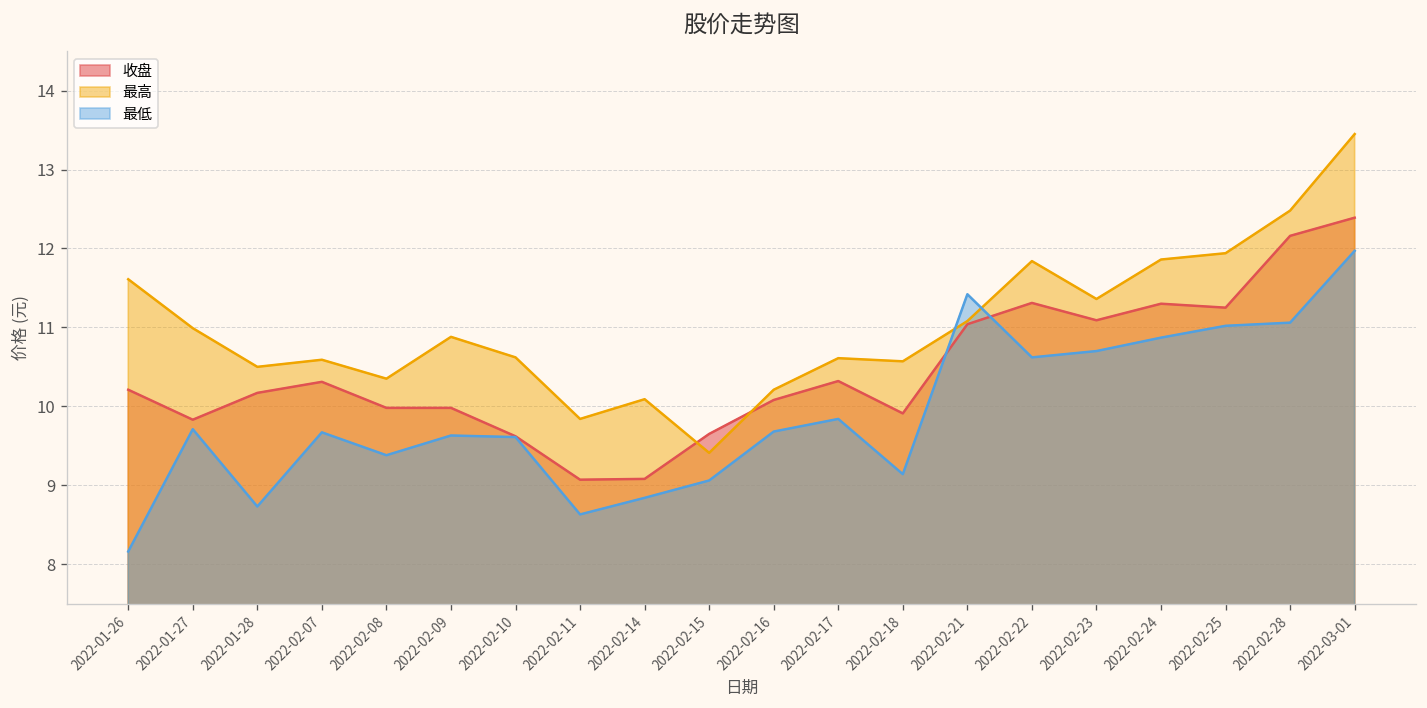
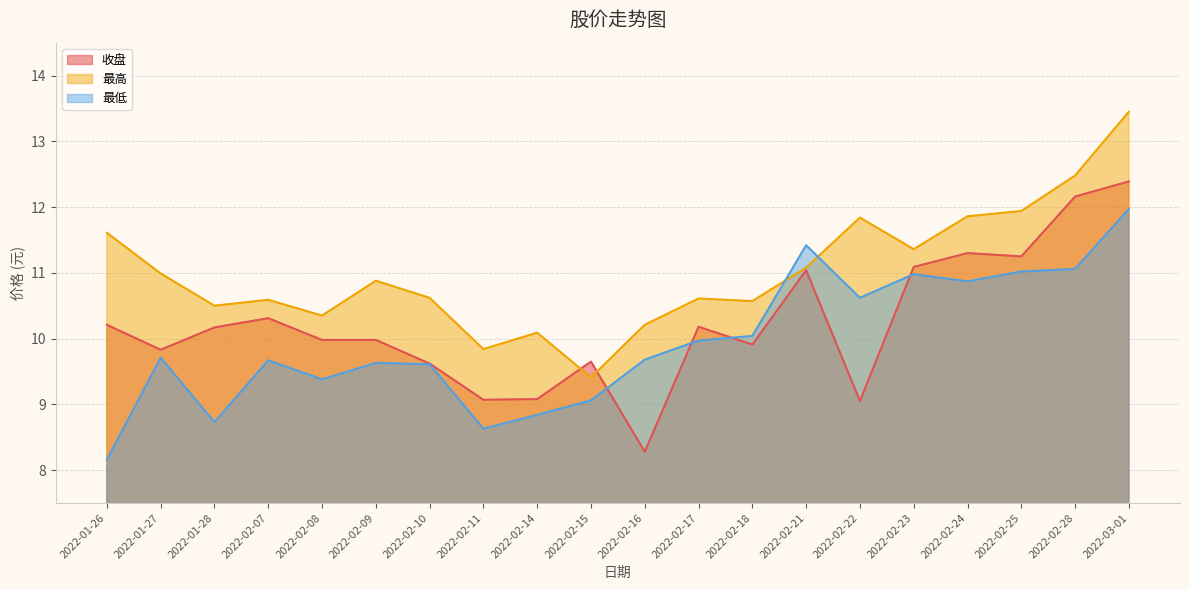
  {
    "收盘": {
      "2022-01-26": 10.2,
      "2022-01-27": 9.8,
      "2022-01-28": 10.2,
      "2022-02-07": 10.3,
      "2022-02-08": 10.0,
      "2022-02-09": 10.0,
      "2022-02-11": 9.1,
      "2022-02-14": 9.1,
      "2022-02-15": 9.7,
-     "2022-02-16": 10.1,
-     "2022-02-17": 10.3,
+     "2022-02-16": 8.3,
+     "2022-02-17": 10.2,
      "2022-02-18": 9.9,
      "2022-02-21": 11.0,
-     "2022-02-22": 11.3,
+     "2022-02-22": 9.1,
      "2022-02-23": 11.1,
      "2022-02-24": 11.3,
      "2022-02-25": 11.3,
      "2022-02-28": 12.2,
      "2022-03-01": 12.4
    },
    "最高": {
      "2022-01-26": 11.6,
      "2022-01-27": 11.0,
      "2022-01-28": 10.5,
      "2022-02-07": 10.6,
      "2022-02-08": 10.4,
      "2022-02-09": 10.9,
      "2022-02-10": 10.6,
      "2022-02-11": 9.8,
      "2022-02-14": 10.1,
      "2022-02-15": 9.4,
      "2022-02-16": 10.2,
      "2022-02-17": 10.6,
      "2022-02-18": 10.6,
      "2022-02-21": 11.1,
      "2022-02-22": 11.8,
      "2022-02-23": 11.4,
      "2022-02-24": 11.9,
      "2022-02-25": 11.9,
      "2022-02-28": 12.5,
      "2022-03-01": 13.5
    },
    "最低": {
      "2022-01-26": 8.2,
      "2022-01-27": 9.7,
      "2022-01-28": 8.7,
      "2022-02-07": 9.7,
      "2022-02-08": 9.4,
      "2022-02-09": 9.6,
      "2022-02-11": 8.6,
      "2022-02-14": 8.8,
      "2022-02-15": 9.1,
      "2022-02-16": 9.7,
-     "2022-02-17": 9.8,
-     "2022-02-18": 9.1,
+     "2022-02-17": 10.0,
+     "2022-02-18": 10.0,
      "2022-02-21": 11.4,
      "2022-02-22": 10.6,
-     "2022-02-23": 10.7,
+     "2022-02-23": 11.0,
      "2022-02-24": 10.9,
      "2022-02-25": 11.0,
      "2022-02-28": 11.1,
      "2022-03-01": 12.0
    }
  }
